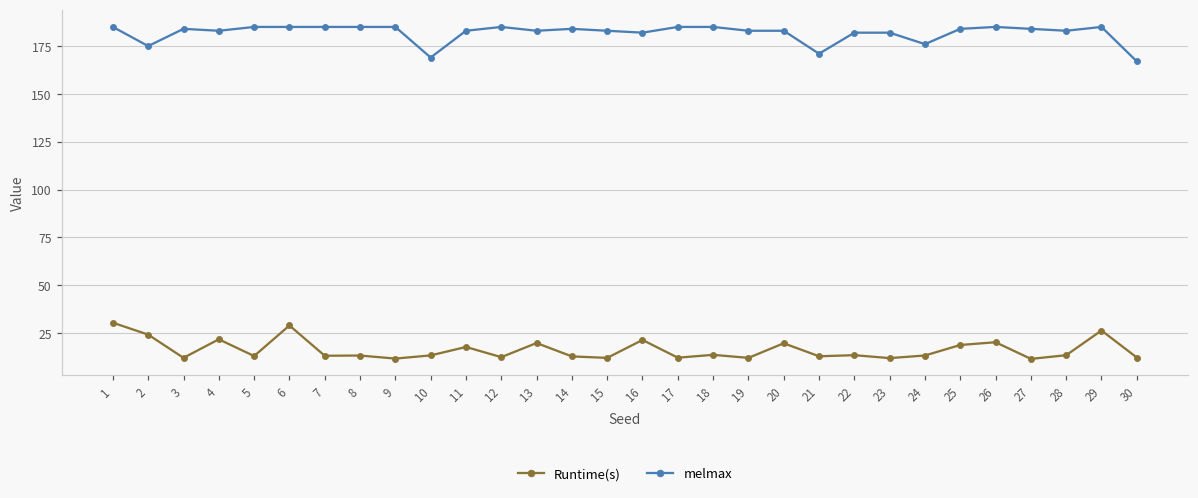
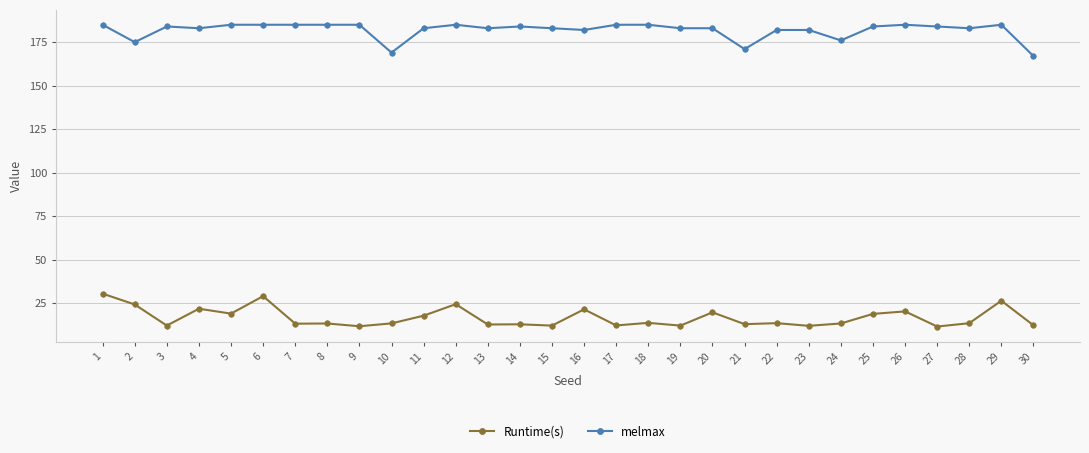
  {
    "Runtime(s)": {
      "1": 30,
      "2": 24,
      "3": 12,
      "4": 22,
-     "5": 13,
+     "5": 19,
      "6": 29,
      "7": 13,
      "8": 13,
      "9": 12,
      "10": 13,
      "11": 18,
-     "12": 12,
-     "13": 20,
+     "12": 24,
+     "13": 13,
      "14": 13,
      "15": 12,
      "16": 21,
      "17": 12,
      "18": 14,
      "19": 12,
      "20": 20,
      "21": 13,
      "22": 13,
      "23": 12,
      "24": 13,
      "25": 19,
      "26": 20,
      "27": 11,
      "28": 13,
      "29": 26,
      "30": 12
    },
    "melmax": {
      "1": 185,
      "2": 175,
      "3": 184,
      "4": 183,
      "5": 185,
      "6": 185,
      "7": 185,
      "8": 185,
      "9": 185,
      "10": 169,
      "11": 183,
      "12": 185,
      "13": 183,
      "14": 184,
      "15": 183,
      "16": 182,
      "17": 185,
      "18": 185,
      "19": 183,
      "20": 183,
      "21": 171,
      "22": 182,
      "23": 182,
      "24": 176,
      "25": 184,
      "26": 185,
      "27": 184,
      "28": 183,
      "29": 185,
      "30": 167
    }
  }
